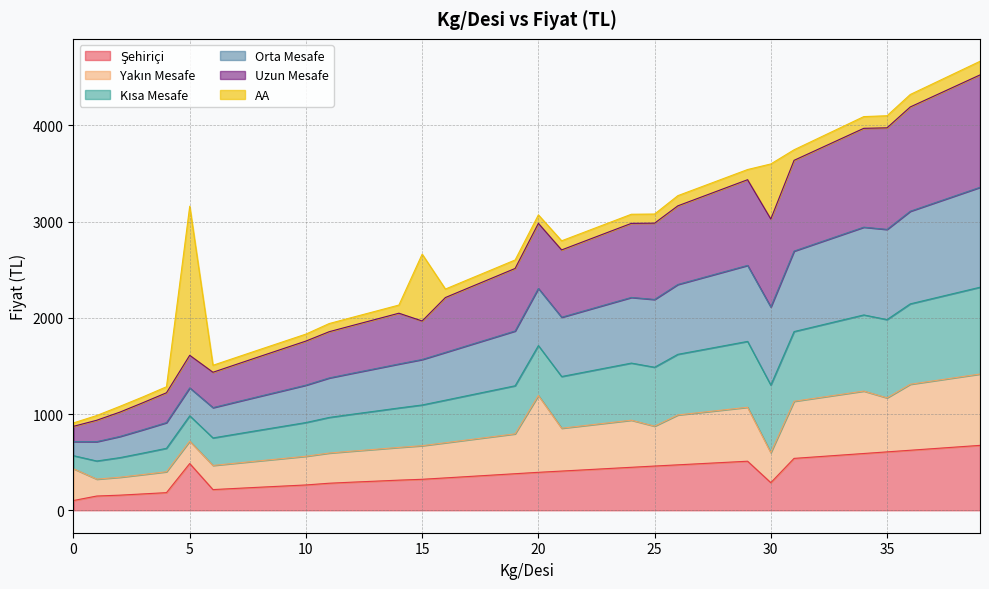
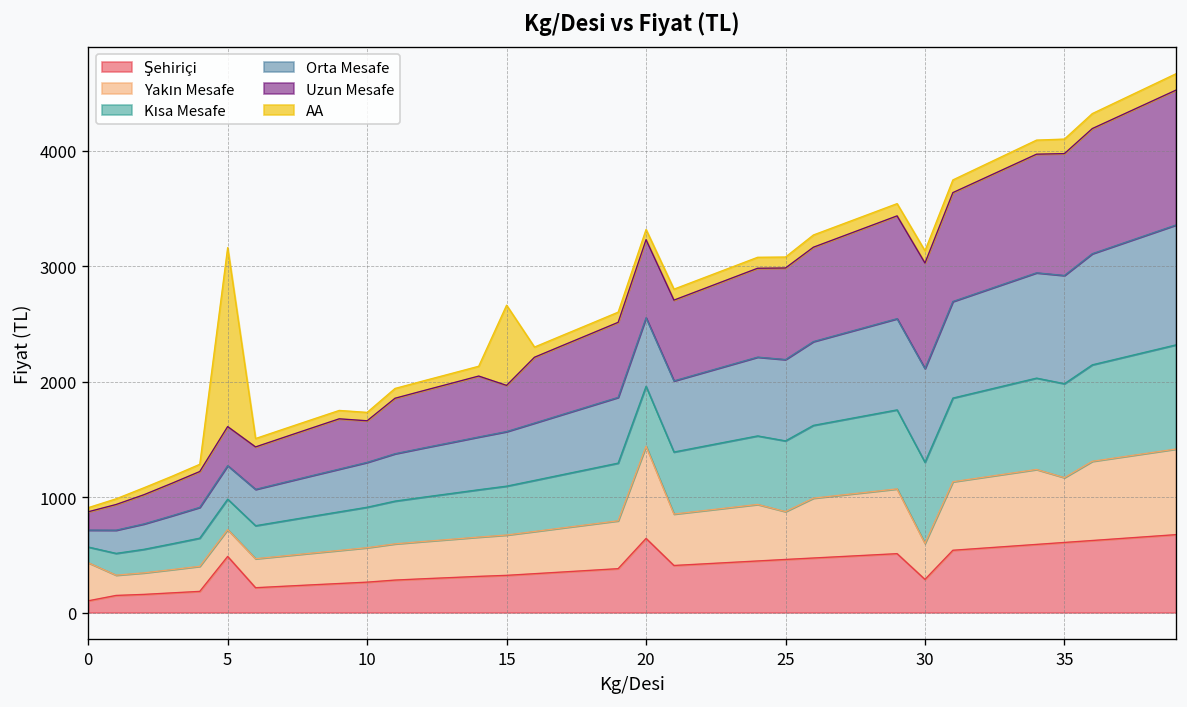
  {
    "Şehiriçi": {
      "0": 100,
      "5": 500,
      "10": 300,
      "15": 300,
-     "20": 400,
+     "20": 600,
      "25": 500,
      "30": 300,
      "35": 600
    },
    "Yakın Mesafe": {
      "0": 300,
      "5": 200,
      "10": 300,
      "15": 300,
      "20": 800,
      "25": 400,
      "30": 300,
      "35": 600
    },
    "Uzun Mesafe": {
      "0": 200,
      "5": 300,
-     "10": 500,
+     "10": 400,
      "15": 400,
      "20": 700,
      "25": 800,
      "30": 900,
      "35": 1100
    },
    "AA": {
      "0": 0,
      "5": 1500,
      "10": 100,
      "15": 700,
      "20": 100,
      "25": 100,
-     "30": 600,
+     "30": 100,
      "35": 100
    }
  }
